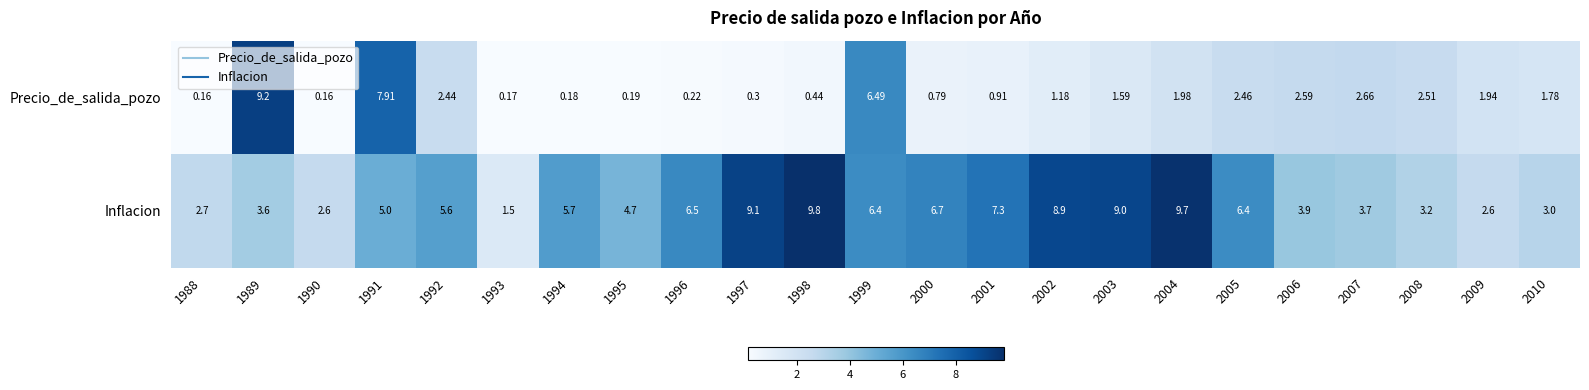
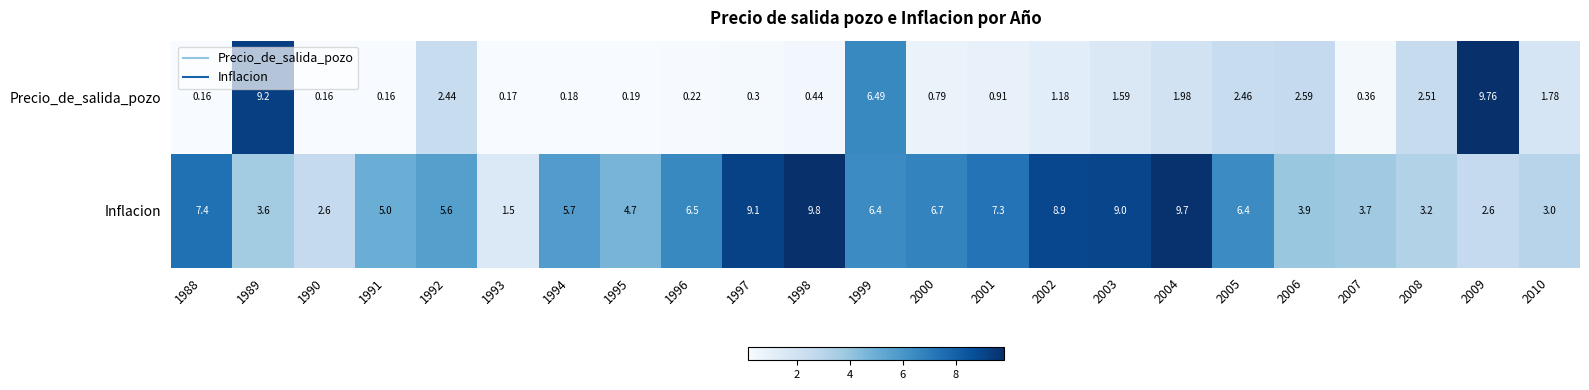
  {
    "Precio_de_salida_pozo": {
      "1988": 0.16,
      "1989": 9.2,
      "1990": 0.16,
-     "1991": 7.91,
+     "1991": 0.16,
      "1992": 2.44,
      "1993": 0.17,
      "1994": 0.18,
      "1995": 0.19,
      "1996": 0.22,
      "1997": 0.3,
      "1998": 0.44,
      "1999": 6.49,
      "2000": 0.79,
      "2001": 0.91,
      "2002": 1.18,
      "2003": 1.59,
      "2004": 1.98,
      "2005": 2.46,
      "2006": 2.59,
-     "2007": 2.66,
+     "2007": 0.36,
      "2008": 2.51,
-     "2009": 1.94,
+     "2009": 9.76,
      "2010": 1.78
    },
    "Inflacion": {
-     "1988": 2.7,
+     "1988": 7.4,
      "1989": 3.6,
      "1990": 2.6,
      "1991": 5.0,
      "1992": 5.6,
      "1993": 1.5,
      "1994": 5.7,
      "1995": 4.7,
      "1996": 6.5,
      "1997": 9.1,
      "1998": 9.8,
      "1999": 6.4,
      "2000": 6.7,
      "2001": 7.3,
      "2002": 8.9,
      "2003": 9.0,
      "2004": 9.7,
      "2005": 6.4,
      "2006": 3.9,
      "2007": 3.7,
      "2008": 3.2,
      "2009": 2.6,
      "2010": 3.0
    }
  }
